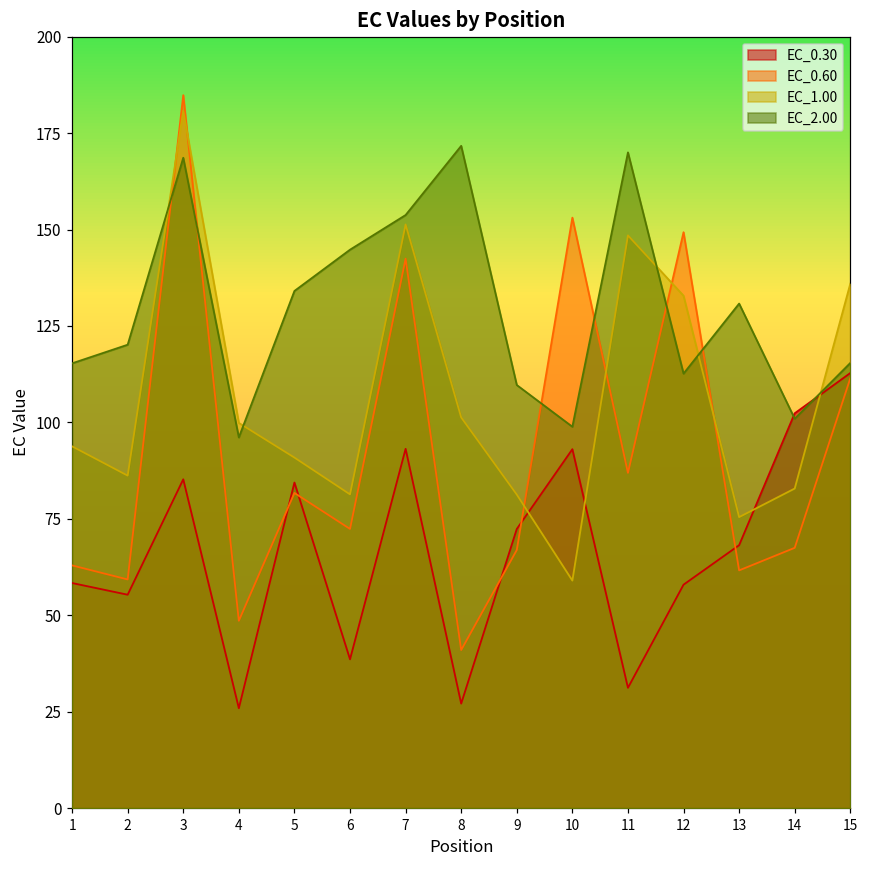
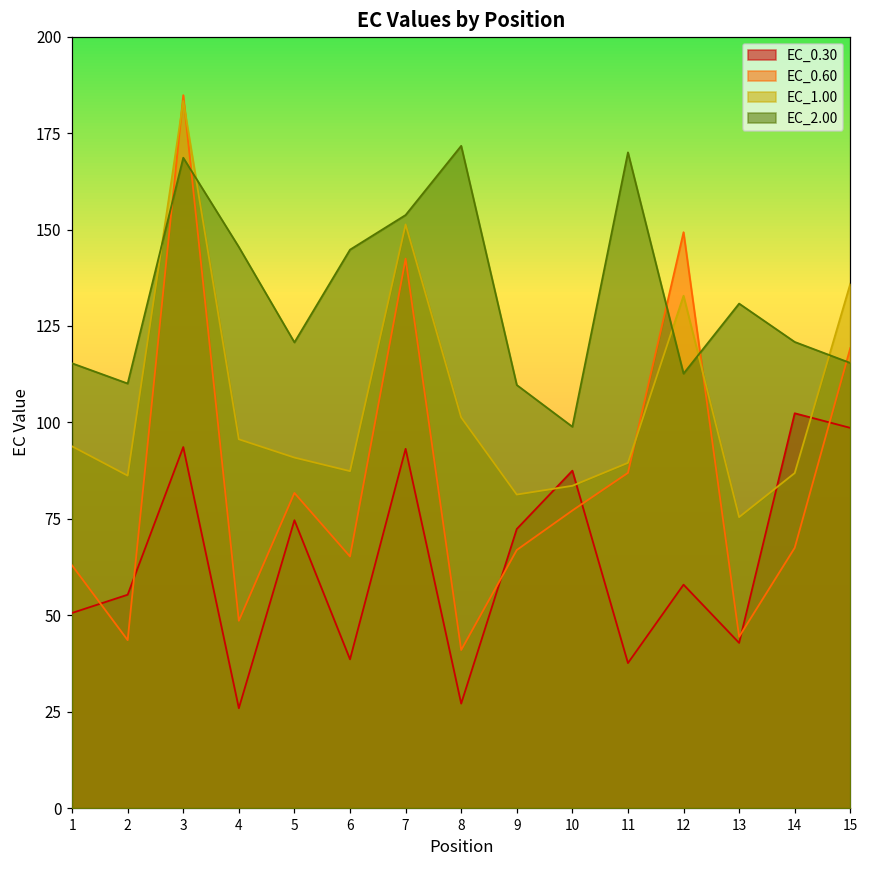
  {
    "EC_0.30": {
-     "1": 58,
+     "1": 51,
      "2": 55,
-     "3": 85,
+     "3": 94,
      "4": 26,
-     "5": 84,
+     "5": 75,
      "6": 39,
      "7": 93,
      "8": 27,
      "9": 72,
-     "10": 93,
-     "11": 31,
+     "10": 87,
+     "11": 38,
      "12": 58,
-     "13": 68,
+     "13": 43,
      "14": 102,
-     "15": 113
+     "15": 99
    },
    "EC_0.60": {
      "1": 63,
-     "2": 59,
+     "2": 44,
      "3": 185,
      "4": 49,
      "5": 82,
-     "6": 72,
+     "6": 65,
      "7": 142,
      "8": 41,
      "9": 67,
-     "10": 153,
+     "10": 77,
      "11": 87,
      "12": 149,
-     "13": 62,
+     "13": 44,
      "14": 67,
-     "15": 111
+     "15": 119
    },
    "EC_1.00": {
      "1": 94,
      "2": 86,
-     "3": 181,
-     "4": 100,
+     "3": 183,
+     "4": 96,
      "5": 91,
-     "6": 81,
+     "6": 87,
      "7": 151,
      "8": 101,
      "9": 81,
-     "10": 59,
-     "11": 148,
+     "10": 84,
+     "11": 90,
      "12": 133,
      "13": 75,
-     "14": 83,
+     "14": 87,
      "15": 136
    },
    "EC_2.00": {
      "1": 115,
-     "2": 120,
+     "2": 110,
      "3": 169,
-     "4": 96,
-     "5": 134,
+     "4": 145,
+     "5": 121,
      "6": 145,
      "7": 154,
      "8": 172,
      "9": 110,
      "10": 99,
      "11": 170,
      "12": 113,
      "13": 131,
-     "14": 101,
+     "14": 121,
      "15": 115
    }
  }
